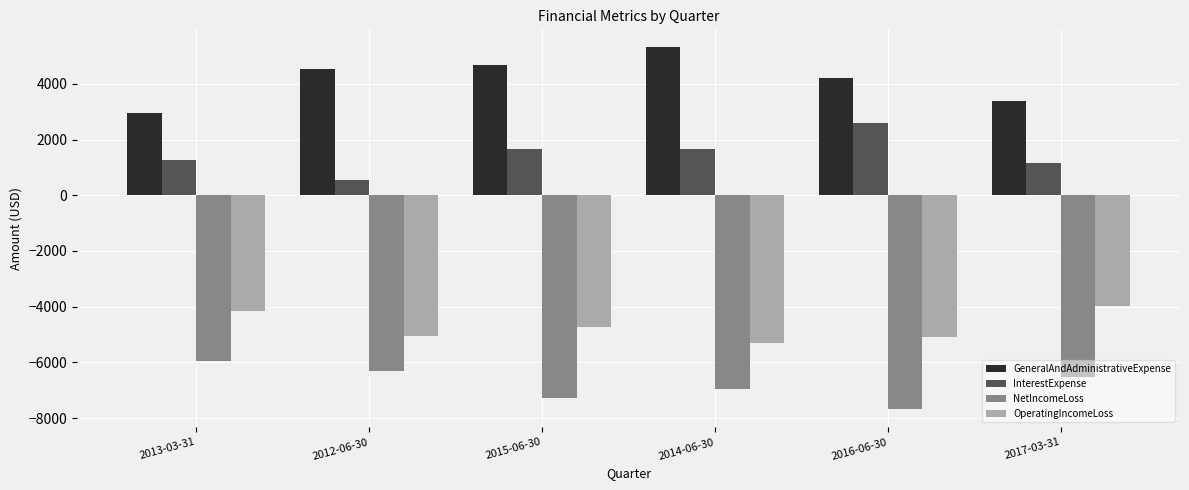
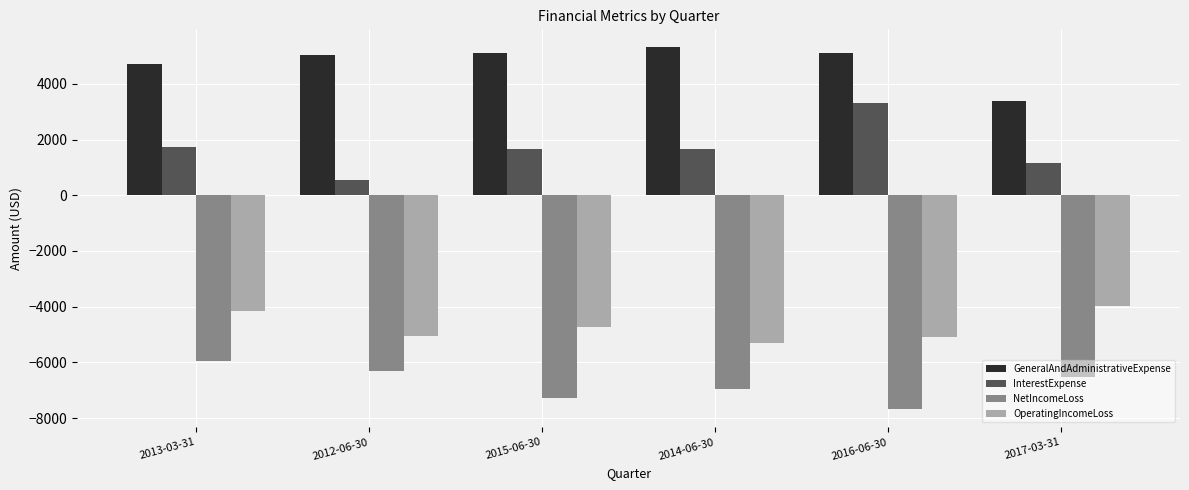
  {
    "GeneralAndAdministrativeExpense": {
-     "2013-03-31": 3000,
-     "2012-06-30": 4500,
-     "2015-06-30": 4700,
+     "2013-03-31": 4700,
+     "2012-06-30": 5000,
+     "2015-06-30": 5100,
      "2014-06-30": 5300,
-     "2016-06-30": 4200,
+     "2016-06-30": 5100,
      "2017-03-31": 3400
    },
    "InterestExpense": {
-     "2013-03-31": 1300,
+     "2013-03-31": 1700,
      "2012-06-30": 500,
      "2015-06-30": 1700,
      "2014-06-30": 1600,
-     "2016-06-30": 2600,
+     "2016-06-30": 3300,
      "2017-03-31": 1200
    }
  }
